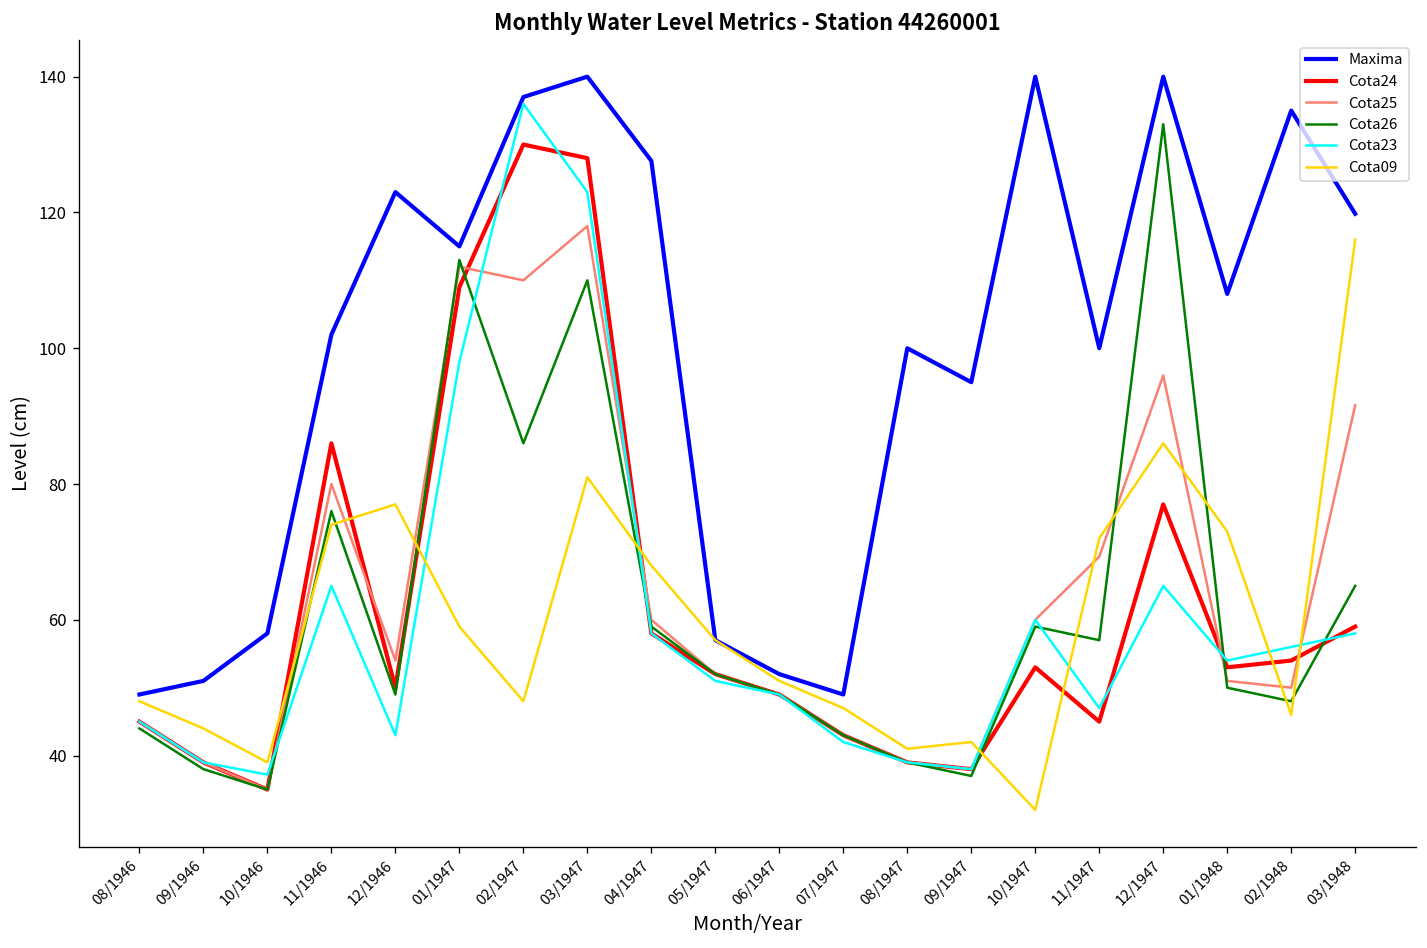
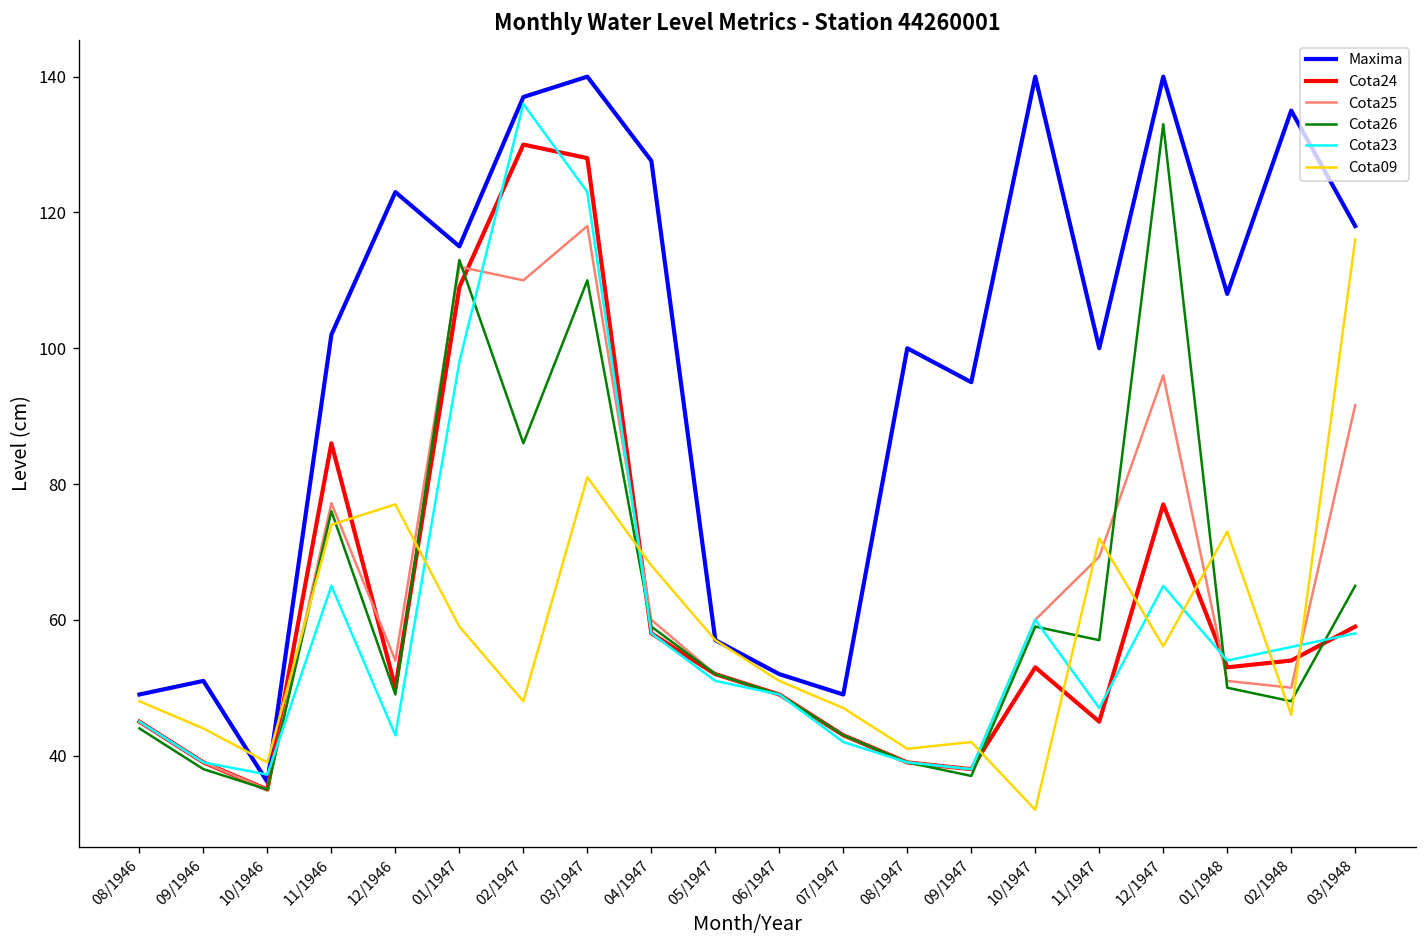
  {
    "Maxima": {
      "08/1946": 49,
      "09/1946": 51,
-     "10/1946": 58,
+     "10/1946": 36,
      "11/1946": 102,
      "12/1946": 123,
      "01/1947": 115,
      "02/1947": 137,
      "03/1947": 140,
      "04/1947": 128,
      "06/1947": 52,
      "07/1947": 49,
      "08/1947": 100,
      "09/1947": 95,
      "10/1947": 140,
      "11/1947": 100,
      "12/1947": 140,
      "01/1948": 108,
      "02/1948": 135,
-     "03/1948": 120
+     "03/1948": 118
    },
    "Cota24": {
      "11/1946": 86,
      "12/1946": 50,
      "01/1947": 109,
      "02/1947": 130,
      "03/1947": 128,
      "10/1947": 53,
      "11/1947": 45,
      "12/1947": 77,
      "01/1948": 53,
      "02/1948": 54,
      "03/1948": 59
    },
    "Cota25": {
-     "11/1946": 80,
+     "11/1946": 77,
      "12/1946": 54,
      "01/1947": 112,
      "02/1947": 110,
      "03/1947": 118,
      "04/1947": 60,
      "11/1947": 69,
      "12/1947": 96,
      "01/1948": 51,
      "02/1948": 50,
      "03/1948": 92
    },
    "Cota26": {
      "08/1946": 44,
      "09/1946": 38,
      "11/1946": 76,
      "12/1946": 49,
      "01/1947": 113,
      "02/1947": 86,
      "03/1947": 110,
      "04/1947": 59,
      "09/1947": 37,
      "10/1947": 59,
      "11/1947": 57,
      "12/1947": 133,
      "01/1948": 50,
      "02/1948": 48,
      "03/1948": 65
    },
    "Cota23": {
      "10/1946": 37,
      "11/1946": 65,
      "12/1946": 43,
      "01/1947": 98,
      "02/1947": 136,
      "03/1947": 123,
      "05/1947": 51,
      "07/1947": 42,
      "11/1947": 47,
      "12/1947": 65,
      "01/1948": 54,
      "02/1948": 56,
      "03/1948": 58
    },
    "Cota09": {
      "08/1946": 48,
      "09/1946": 44,
      "10/1946": 39,
      "11/1946": 74,
      "12/1946": 77,
      "01/1947": 59,
      "02/1947": 48,
      "03/1947": 81,
      "04/1947": 68,
      "06/1947": 51,
      "07/1947": 47,
      "08/1947": 41,
      "09/1947": 42,
      "10/1947": 32,
      "11/1947": 72,
-     "12/1947": 86,
+     "12/1947": 56,
      "01/1948": 73,
      "02/1948": 46,
      "03/1948": 116
    }
  }
